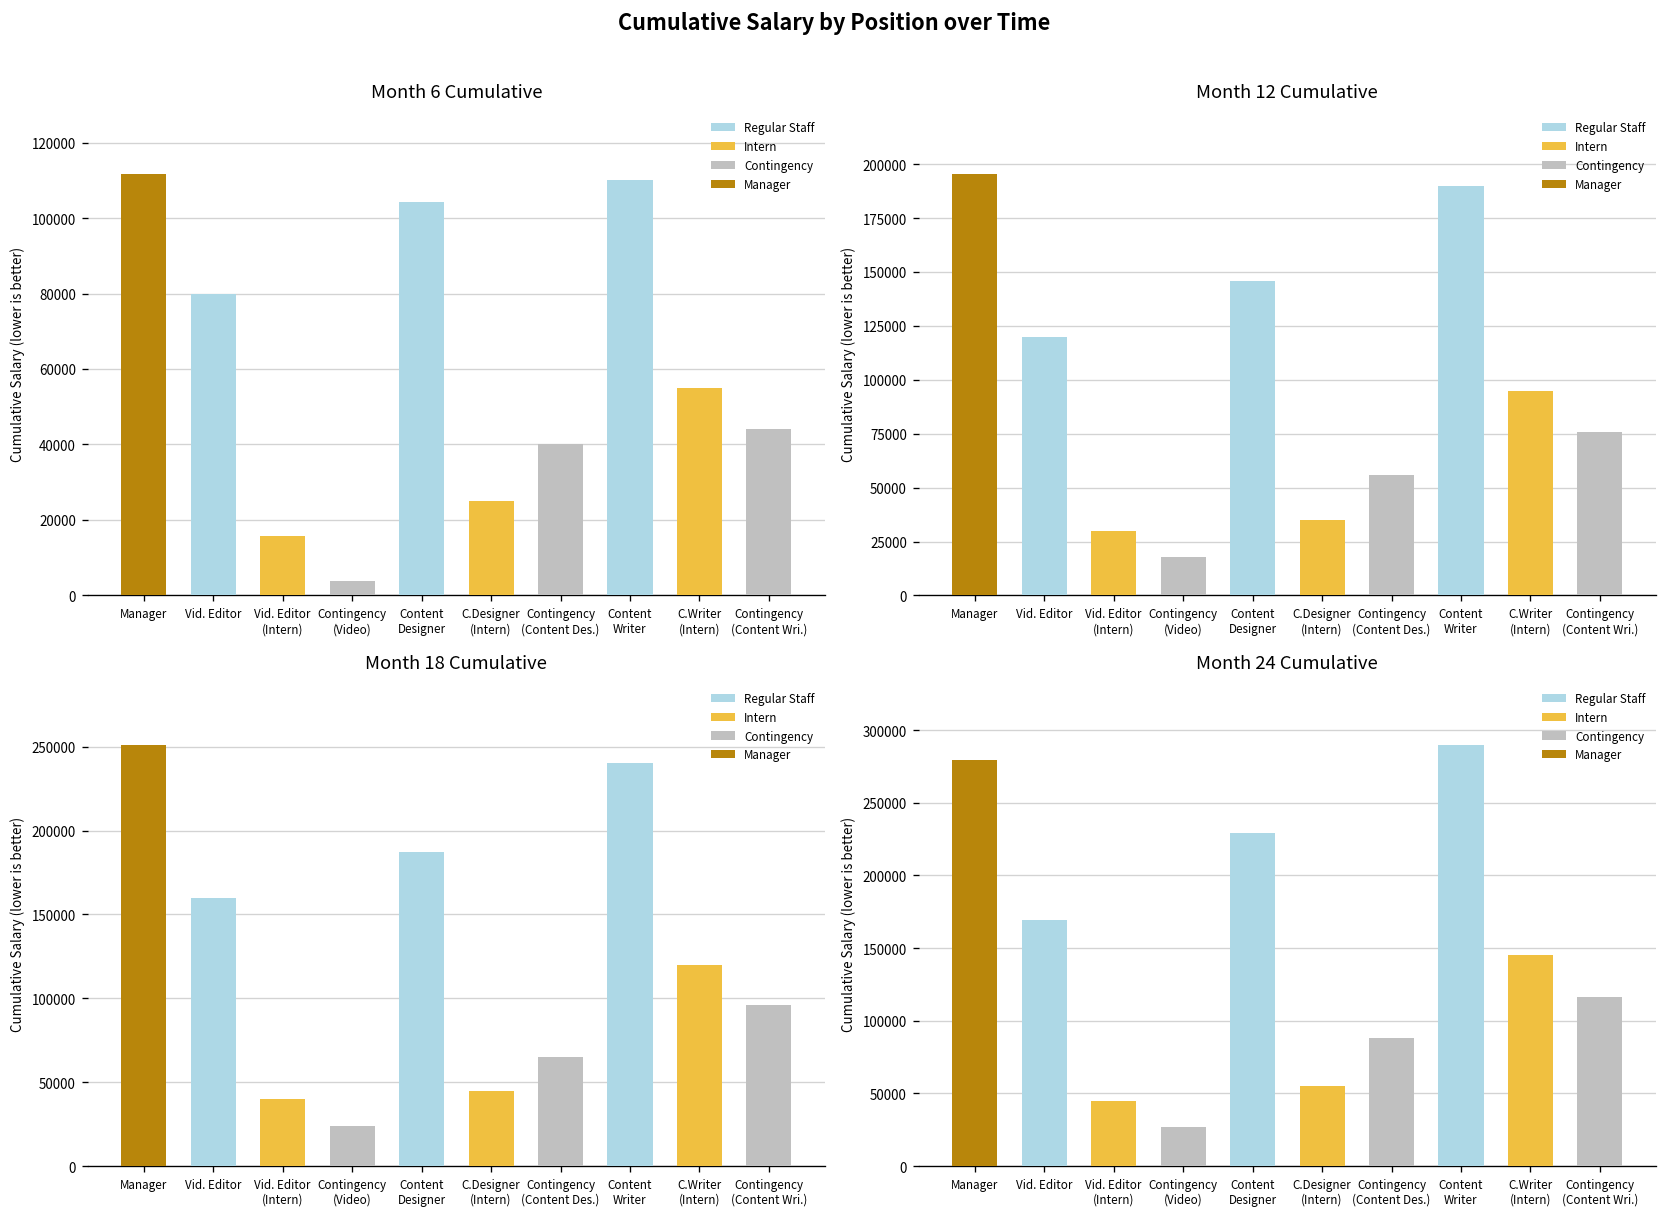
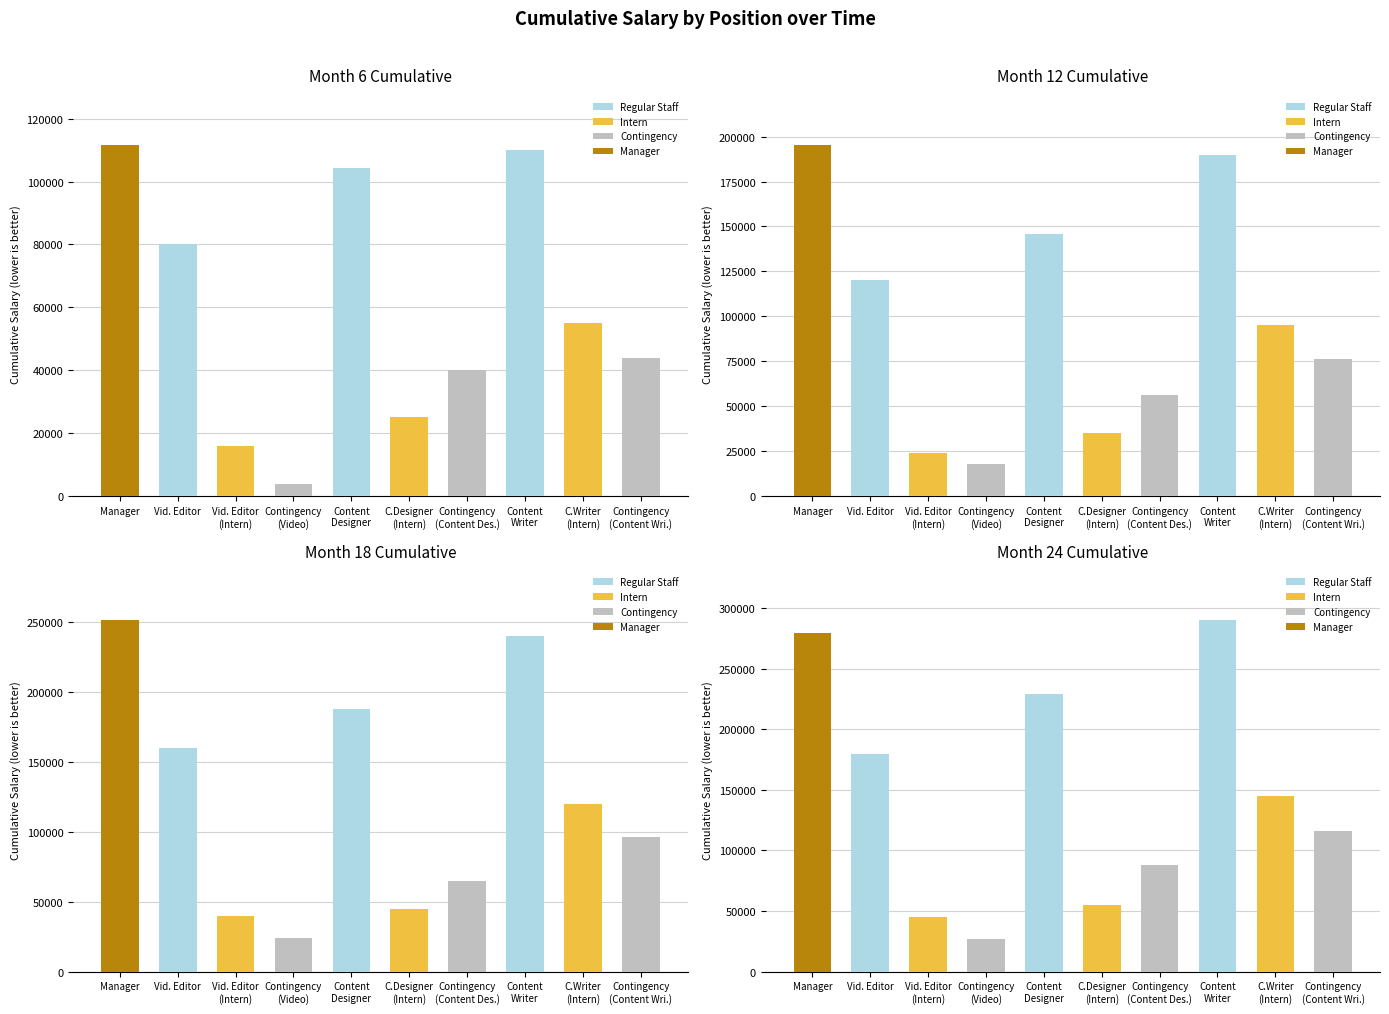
  {
    "Month 6 Cumulative": {
      "Manager": 112000,
      "Vid. Editor": 80000,
      "Vid. Editor (Intern)": 16000,
      "Contingency (Video)": 4000,
      "Content Designer": 104000,
      "C.Designer (Intern)": 25000,
      "Contingency (Content Des.)": 40000,
      "Content Writer": 110000,
      "C.Writer (Intern)": 55000,
      "Contingency (Content Wri.)": 44000
    },
    "Month 12 Cumulative": {
      "Manager": 195000,
      "Vid. Editor": 120000,
-     "Vid. Editor (Intern)": 30000,
+     "Vid. Editor (Intern)": 24000,
      "Contingency (Video)": 18000,
      "Content Designer": 146000,
      "C.Designer (Intern)": 35000,
      "Contingency (Content Des.)": 56000,
      "Content Writer": 190000,
      "C.Writer (Intern)": 95000,
      "Contingency (Content Wri.)": 76000
    },
    "Month 18 Cumulative": {
      "Manager": 251000,
      "Vid. Editor": 160000,
      "Vid. Editor (Intern)": 40000,
      "Contingency (Video)": 24000,
      "Content Designer": 188000,
      "C.Designer (Intern)": 45000,
      "Contingency (Content Des.)": 65000,
      "Content Writer": 240000,
      "C.Writer (Intern)": 120000,
      "Contingency (Content Wri.)": 96000
    },
    "Month 24 Cumulative": {
      "Manager": 279000,
-     "Vid. Editor": 169000,
+     "Vid. Editor": 180000,
      "Vid. Editor (Intern)": 45000,
      "Contingency (Video)": 27000,
      "Content Designer": 229000,
      "C.Designer (Intern)": 55000,
      "Contingency (Content Des.)": 88000,
      "Content Writer": 290000,
      "C.Writer (Intern)": 145000,
      "Contingency (Content Wri.)": 116000
    }
  }
